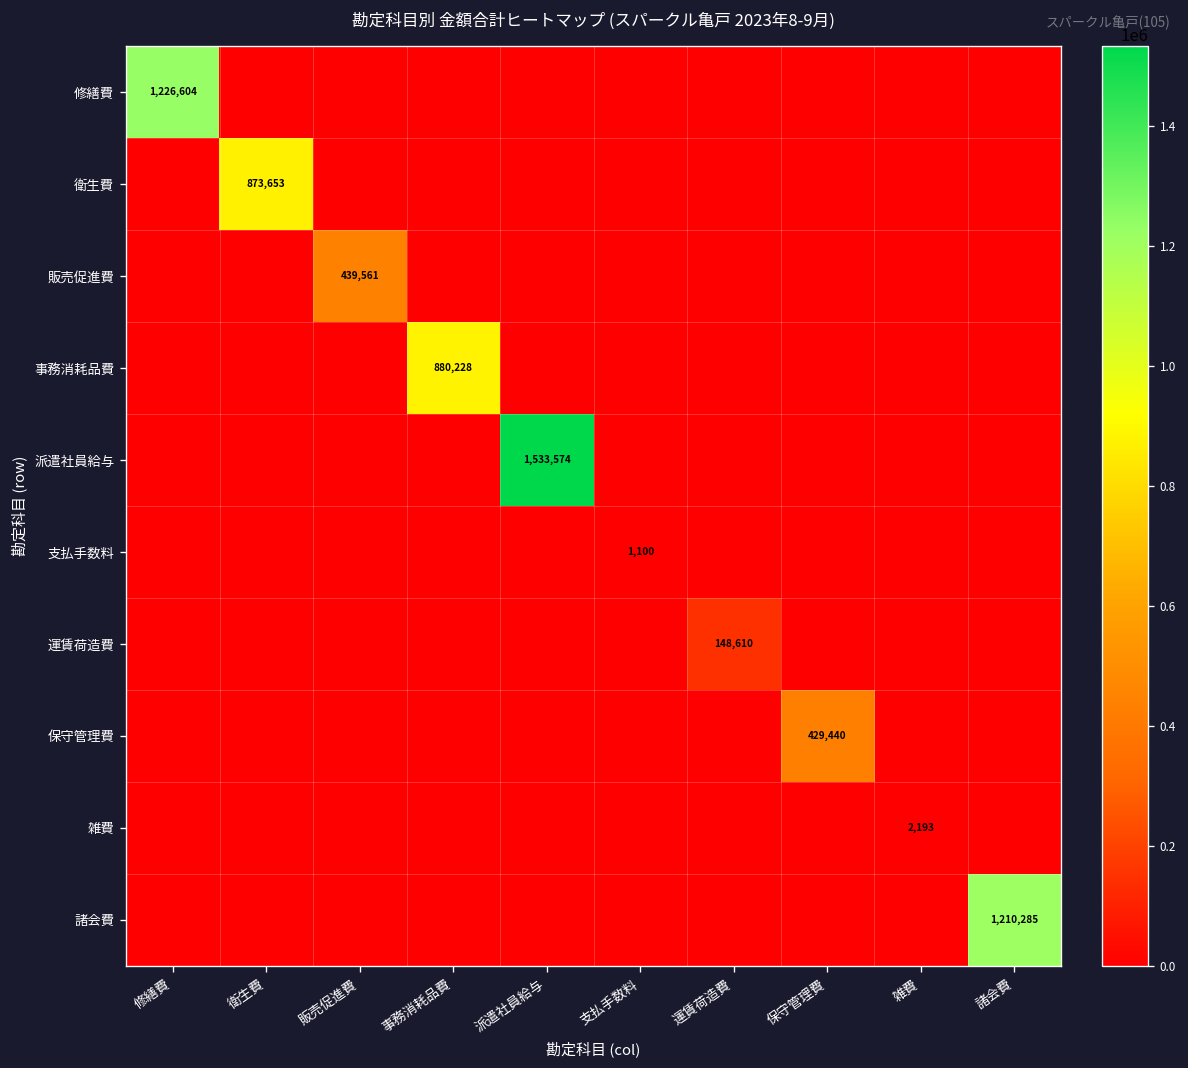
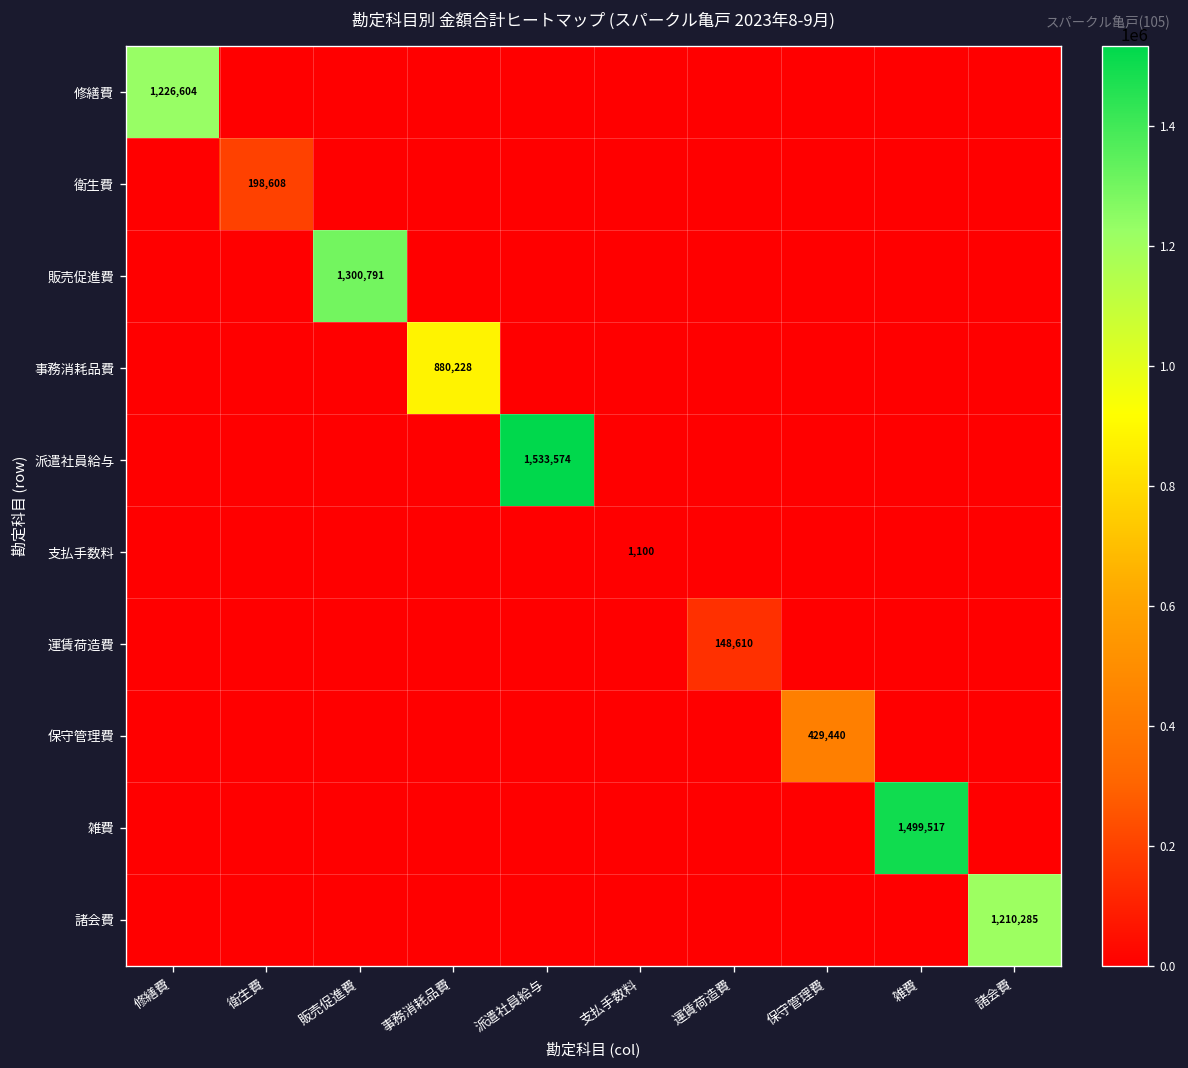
  {
    "修繕費": {
      "修繕費": "1,226,604"
    },
    "衛生費": {
-     "衛生費": "873,653"
+     "衛生費": "198,608"
    },
    "販売促進費": {
-     "販売促進費": "439,561"
+     "販売促進費": "1,300,791"
    },
    "事務消耗品費": {
      "事務消耗品費": "880,228"
    },
    "派遣社員給与": {
      "派遣社員給与": "1,533,574"
    },
    "支払手数料": {
      "支払手数料": "1,100"
    },
    "運賃荷造費": {
      "運賃荷造費": "148,610"
    },
    "保守管理費": {
      "保守管理費": "429,440"
    },
    "雑費": {
-     "雑費": "2,193"
+     "雑費": "1,499,517"
    },
    "諸会費": {
      "諸会費": "1,210,285"
    }
  }
